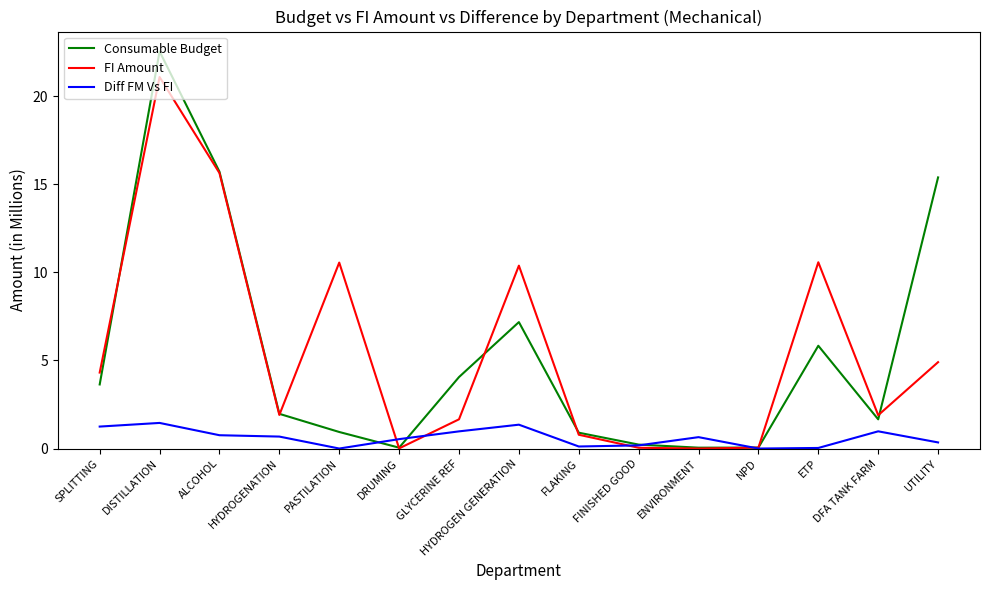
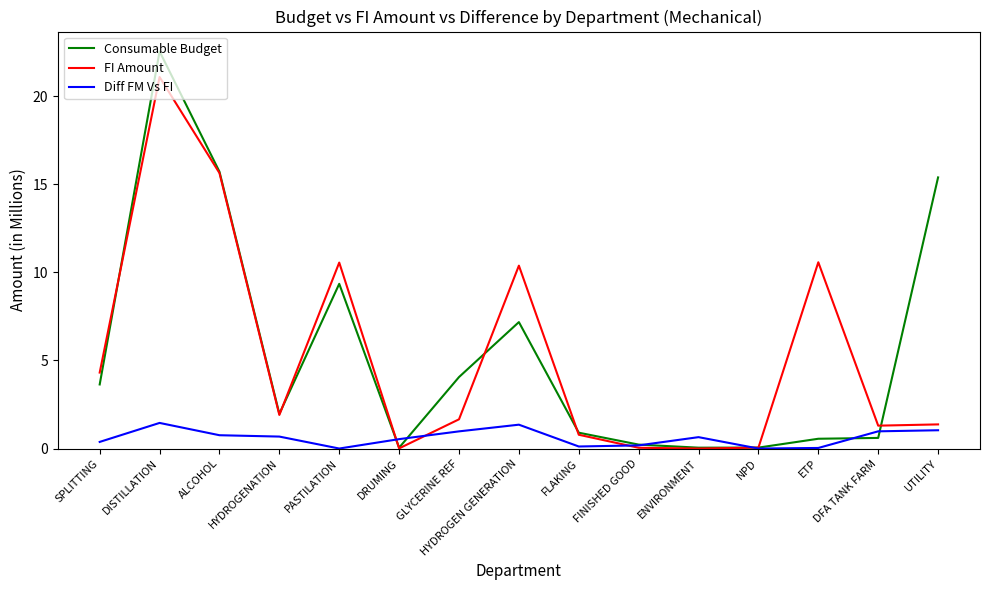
  {
    "Consumable Budget": {
      "SPLITTING": 3.6,
-     "PASTILATION": 0.9,
+     "PASTILATION": 9.3,
      "GLYCERINE REF": 4.1,
      "HYDROGEN GENERATION": 7.2,
-     "ETP": 5.8,
-     "DFA TANK FARM": 1.7,
+     "ETP": 0.6,
+     "DFA TANK FARM": 0.6,
      "UTILITY": 15.4
    },
    "FI Amount": {
      "SPLITTING": 4.3,
      "PASTILATION": 10.6,
      "GLYCERINE REF": 1.7,
      "HYDROGEN GENERATION": 10.4,
      "ETP": 10.6,
-     "DFA TANK FARM": 1.9,
-     "UTILITY": 4.9
+     "DFA TANK FARM": 1.3,
+     "UTILITY": 1.4
    },
    "Diff FM Vs FI": {
-     "SPLITTING": 1.2,
+     "SPLITTING": 0.4,
      "DISTILLATION": 1.5,
      "ALCOHOL": 0.8,
      "HYDROGENATION": 0.7,
      "PASTILATION": 0.0,
      "DRUMING": 0.5,
      "GLYCERINE REF": 1.0,
      "HYDROGEN GENERATION": 1.4,
      "FLAKING": 0.1,
      "ENVIRONMENT": 0.6,
      "ETP": 0.0,
      "DFA TANK FARM": 1.0,
-     "UTILITY": 0.3
+     "UTILITY": 1.0
    }
  }
